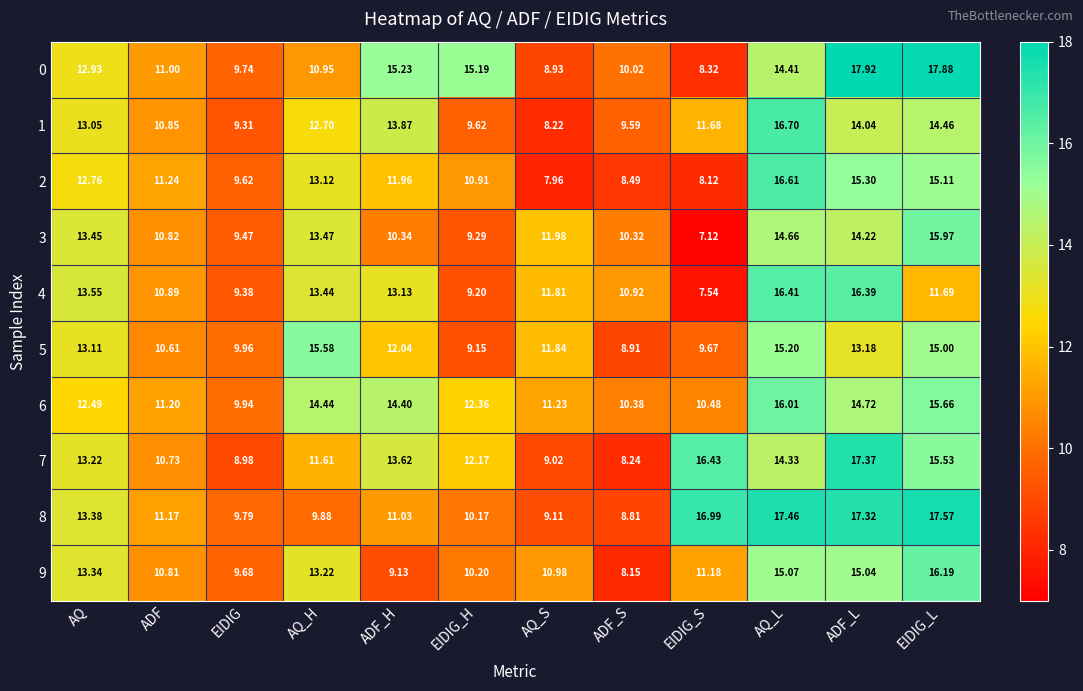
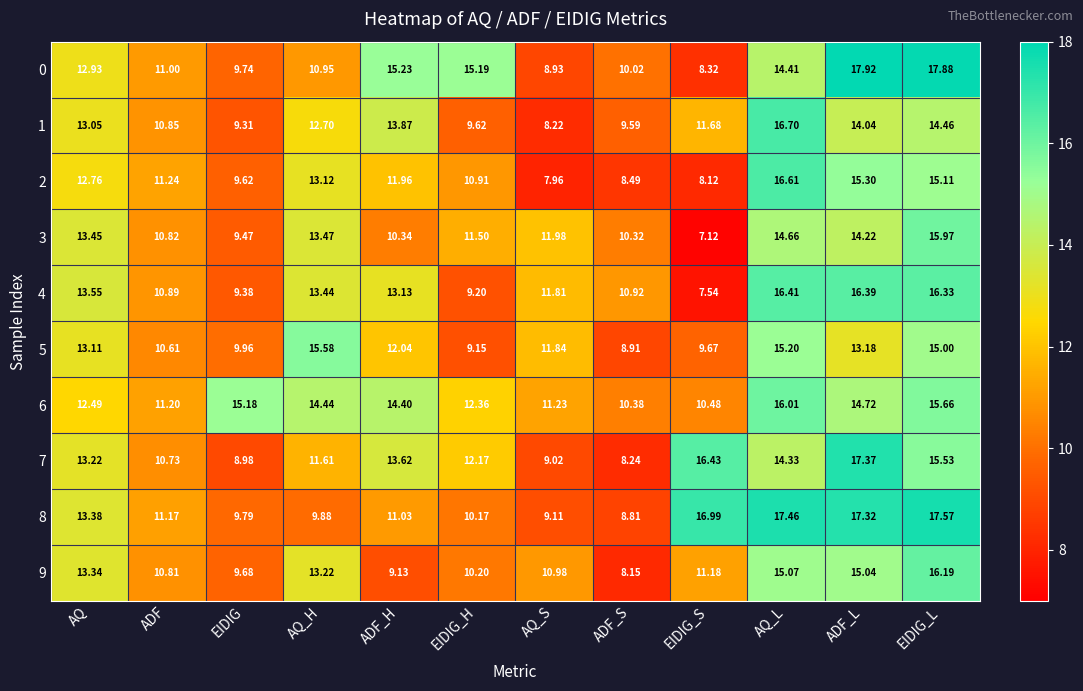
  {
    "0": {
      "AQ": 12.93,
      "ADF": 11.00,
      "EIDIG": 9.74,
      "AQ_H": 10.95,
      "ADF_H": 15.23,
      "EIDIG_H": 15.19,
      "AQ_S": 8.93,
      "ADF_S": 10.02,
      "EIDIG_S": 8.32,
      "AQ_L": 14.41,
      "ADF_L": 17.92,
      "EIDIG_L": 17.88
    },
    "1": {
      "AQ": 13.05,
      "ADF": 10.85,
      "EIDIG": 9.31,
      "AQ_H": 12.70,
      "ADF_H": 13.87,
      "EIDIG_H": 9.62,
      "AQ_S": 8.22,
      "ADF_S": 9.59,
      "EIDIG_S": 11.68,
      "AQ_L": 16.70,
      "ADF_L": 14.04,
      "EIDIG_L": 14.46
    },
    "2": {
      "AQ": 12.76,
      "ADF": 11.24,
      "EIDIG": 9.62,
      "AQ_H": 13.12,
      "ADF_H": 11.96,
      "EIDIG_H": 10.91,
      "AQ_S": 7.96,
      "ADF_S": 8.49,
      "EIDIG_S": 8.12,
      "AQ_L": 16.61,
      "ADF_L": 15.30,
      "EIDIG_L": 15.11
    },
    "3": {
      "AQ": 13.45,
      "ADF": 10.82,
      "EIDIG": 9.47,
      "AQ_H": 13.47,
      "ADF_H": 10.34,
-     "EIDIG_H": 9.29,
+     "EIDIG_H": 11.50,
      "AQ_S": 11.98,
      "ADF_S": 10.32,
      "EIDIG_S": 7.12,
      "AQ_L": 14.66,
      "ADF_L": 14.22,
      "EIDIG_L": 15.97
    },
    "4": {
      "AQ": 13.55,
      "ADF": 10.89,
      "EIDIG": 9.38,
      "AQ_H": 13.44,
      "ADF_H": 13.13,
      "EIDIG_H": 9.20,
      "AQ_S": 11.81,
      "ADF_S": 10.92,
      "EIDIG_S": 7.54,
      "AQ_L": 16.41,
      "ADF_L": 16.39,
-     "EIDIG_L": 11.69
+     "EIDIG_L": 16.33
    },
    "5": {
      "AQ": 13.11,
      "ADF": 10.61,
      "EIDIG": 9.96,
      "AQ_H": 15.58,
      "ADF_H": 12.04,
      "EIDIG_H": 9.15,
      "AQ_S": 11.84,
      "ADF_S": 8.91,
      "EIDIG_S": 9.67,
      "AQ_L": 15.20,
      "ADF_L": 13.18,
      "EIDIG_L": 15.00
    },
    "6": {
      "AQ": 12.49,
      "ADF": 11.20,
-     "EIDIG": 9.94,
+     "EIDIG": 15.18,
      "AQ_H": 14.44,
      "ADF_H": 14.40,
      "EIDIG_H": 12.36,
      "AQ_S": 11.23,
      "ADF_S": 10.38,
      "EIDIG_S": 10.48,
      "AQ_L": 16.01,
      "ADF_L": 14.72,
      "EIDIG_L": 15.66
    },
    "7": {
      "AQ": 13.22,
      "ADF": 10.73,
      "EIDIG": 8.98,
      "AQ_H": 11.61,
      "ADF_H": 13.62,
      "EIDIG_H": 12.17,
      "AQ_S": 9.02,
      "ADF_S": 8.24,
      "EIDIG_S": 16.43,
      "AQ_L": 14.33,
      "ADF_L": 17.37,
      "EIDIG_L": 15.53
    },
    "8": {
      "AQ": 13.38,
      "ADF": 11.17,
      "EIDIG": 9.79,
      "AQ_H": 9.88,
      "ADF_H": 11.03,
      "EIDIG_H": 10.17,
      "AQ_S": 9.11,
      "ADF_S": 8.81,
      "EIDIG_S": 16.99,
      "AQ_L": 17.46,
      "ADF_L": 17.32,
      "EIDIG_L": 17.57
    },
    "9": {
      "AQ": 13.34,
      "ADF": 10.81,
      "EIDIG": 9.68,
      "AQ_H": 13.22,
      "ADF_H": 9.13,
      "EIDIG_H": 10.20,
      "AQ_S": 10.98,
      "ADF_S": 8.15,
      "EIDIG_S": 11.18,
      "AQ_L": 15.07,
      "ADF_L": 15.04,
      "EIDIG_L": 16.19
    }
  }
